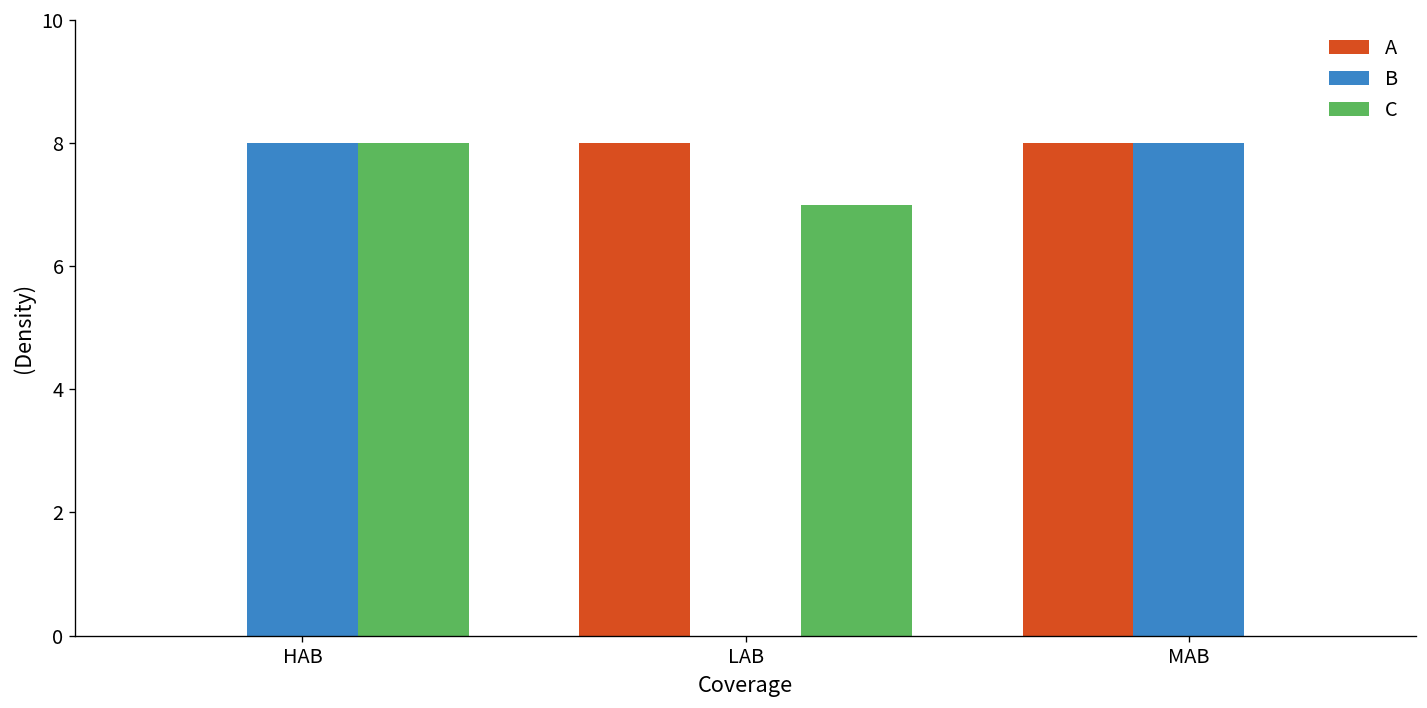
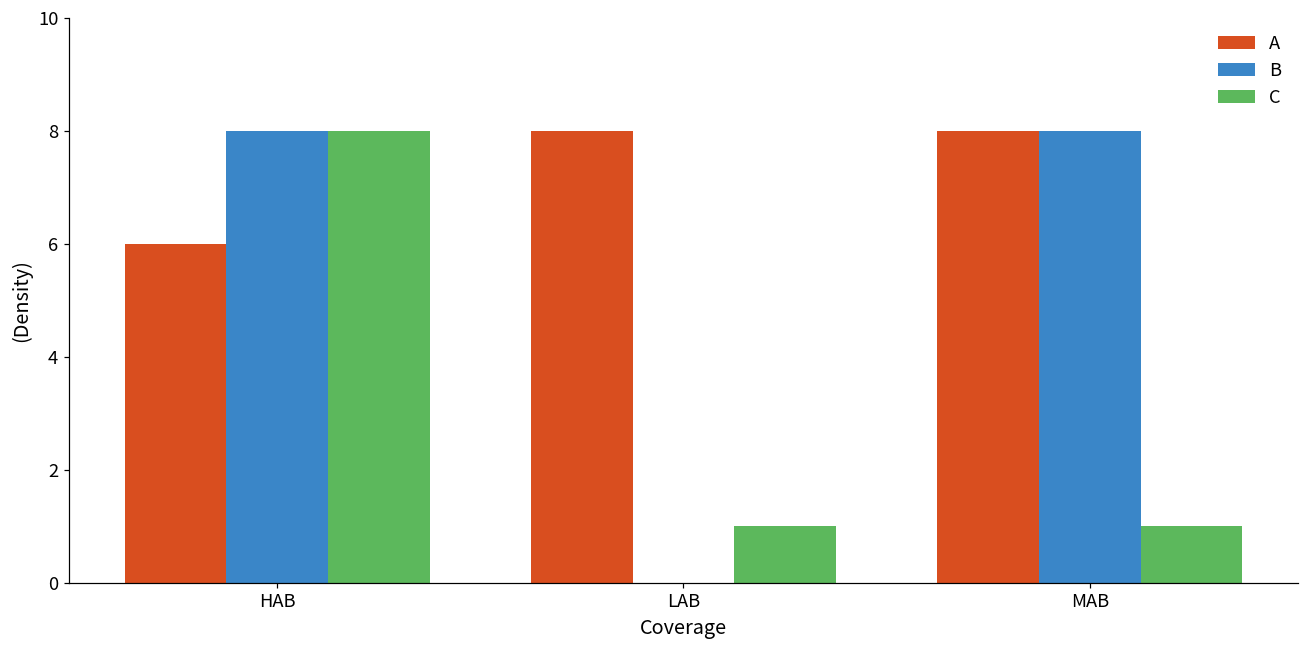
  {
    "A": {
-     "HAB": 0,
+     "HAB": 6,
      "LAB": 8,
      "MAB": 8
    },
    "B": {
      "HAB": 8,
      "LAB": 0,
      "MAB": 8
    },
    "C": {
      "HAB": 8,
-     "LAB": 7,
-     "MAB": 0
+     "LAB": 1,
+     "MAB": 1
    }
  }
